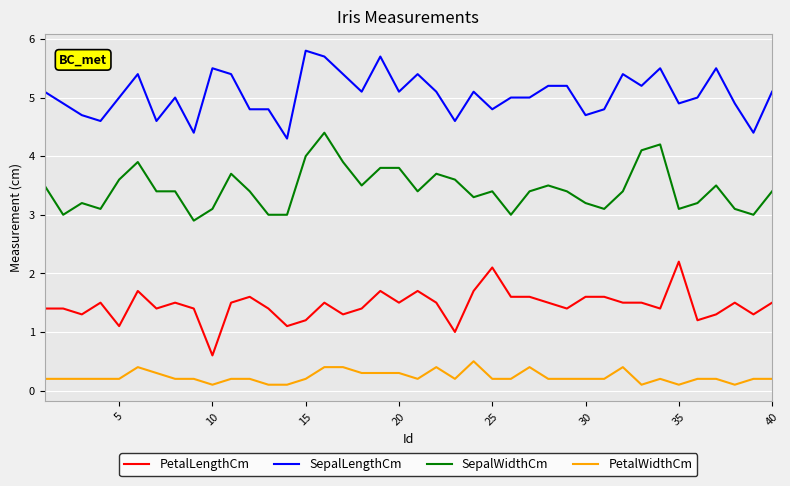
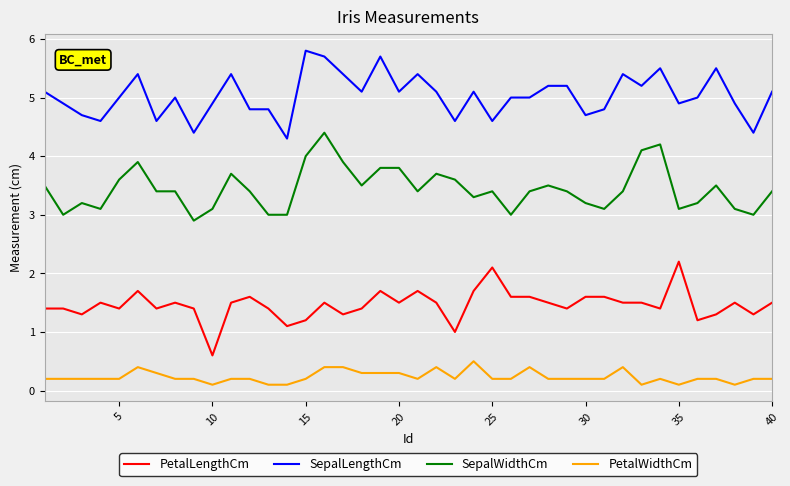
  {
    "PetalLengthCm": {
-     "5": 1.1,
+     "5": 1.4,
      "10": 0.6,
      "15": 1.2,
      "20": 1.5,
      "25": 2.1,
      "30": 1.6,
      "35": 2.2,
      "40": 1.5
    },
    "SepalLengthCm": {
      "5": 5.0,
-     "10": 5.5,
+     "10": 4.9,
      "15": 5.8,
      "20": 5.1,
-     "25": 4.8,
+     "25": 4.6,
      "30": 4.7,
      "35": 4.9,
      "40": 5.1
    },
    "SepalWidthCm": {
      "5": 3.6,
      "10": 3.1,
      "15": 4.0,
      "20": 3.8,
      "25": 3.4,
      "30": 3.2,
      "35": 3.1,
      "40": 3.4
    },
    "PetalWidthCm": {
      "5": 0.2,
      "10": 0.1,
      "15": 0.2,
      "20": 0.3,
      "25": 0.2,
      "30": 0.2,
      "35": 0.1,
      "40": 0.2
    }
  }
